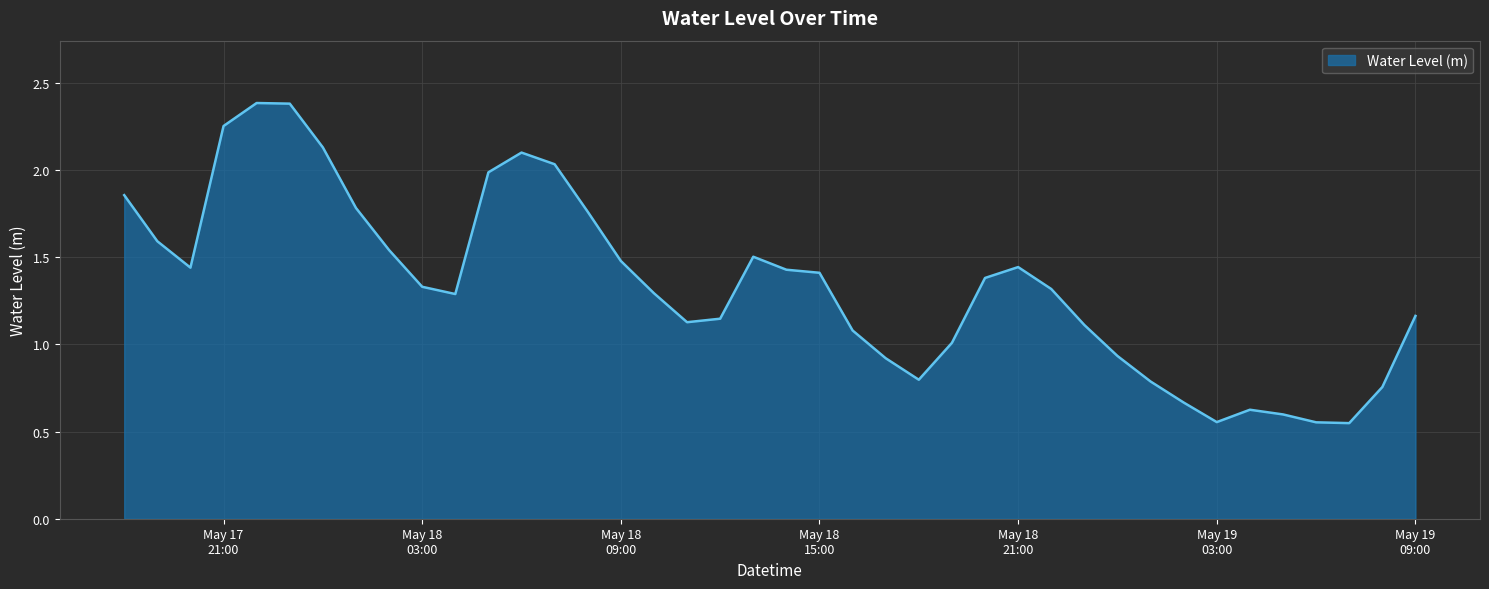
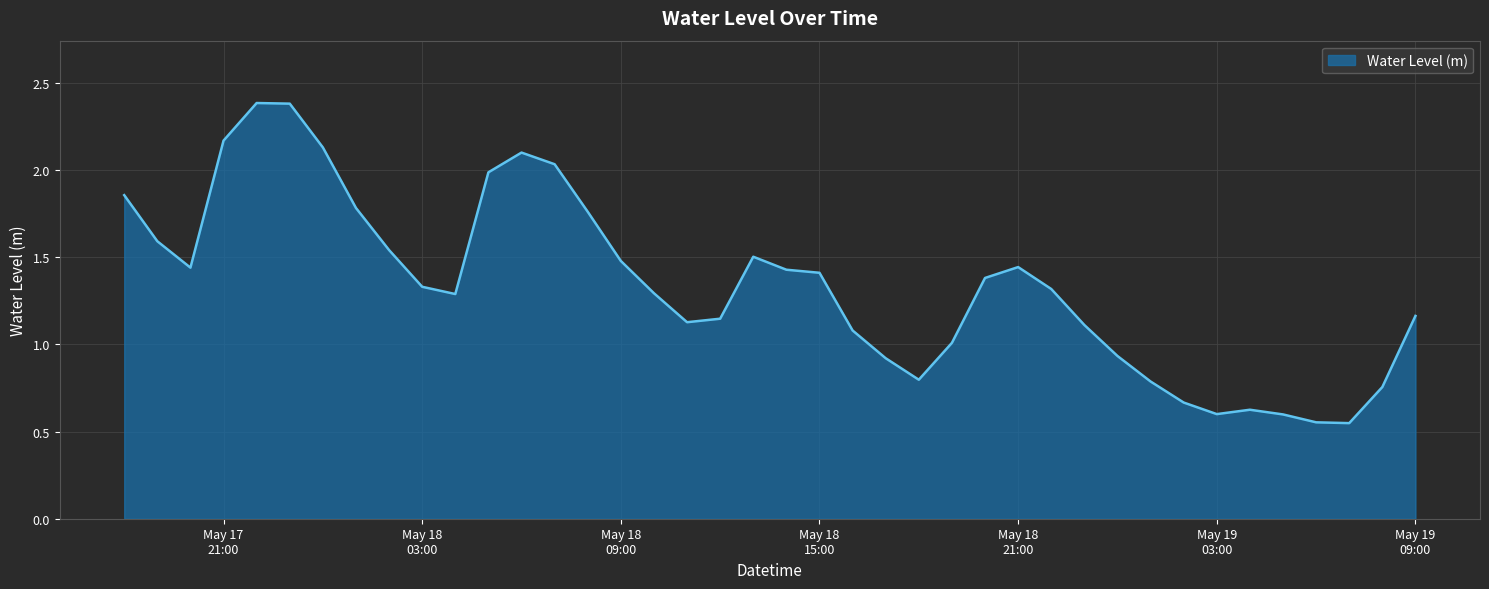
  {
-   "May 17 21:00": 2.25,
+   "May 17 21:00": 2.17,
    "May 18 03:00": 1.33,
    "May 18 09:00": 1.48,
    "May 18 15:00": 1.41,
    "May 18 21:00": 1.44,
-   "May 19 03:00": 0.55,
+   "May 19 03:00": 0.60,
    "May 19 09:00": 1.16
  }
